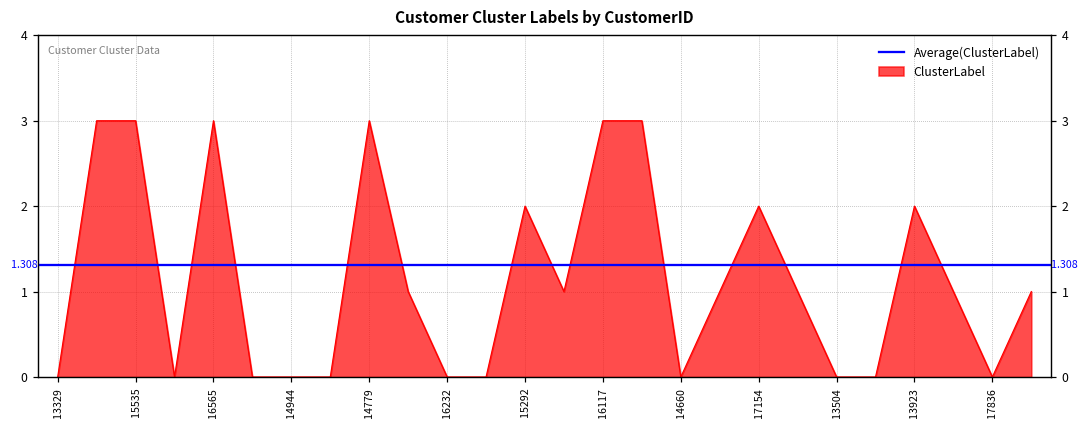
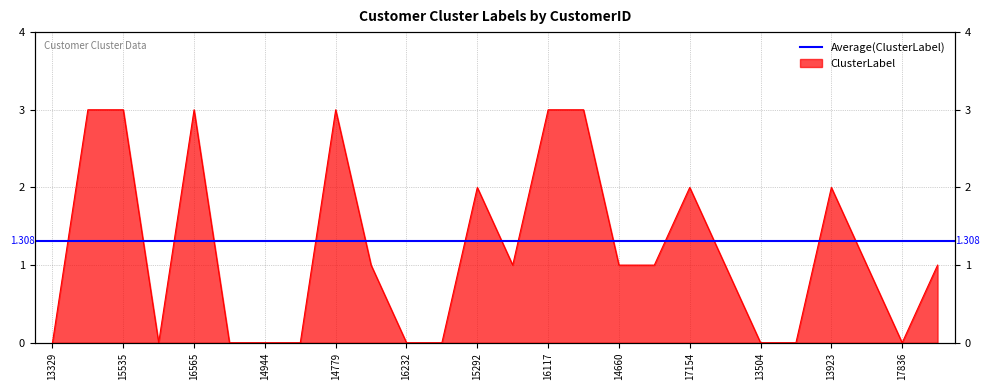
  {
    "13329": 0,
    "15535": 3,
    "16565": 3,
    "14944": 0,
    "14779": 3,
    "16232": 0,
    "15292": 2,
    "16117": 3,
-   "14660": 0,
+   "14660": 1,
    "17154": 2,
    "13504": 0,
    "13923": 2,
    "17836": 0
  }
